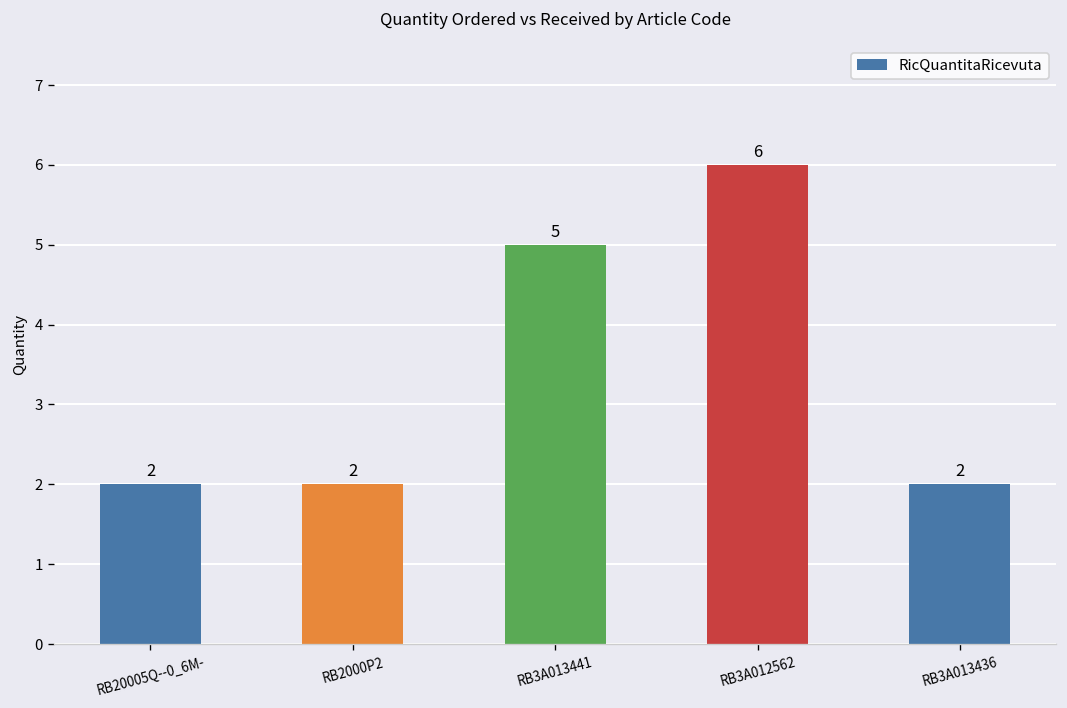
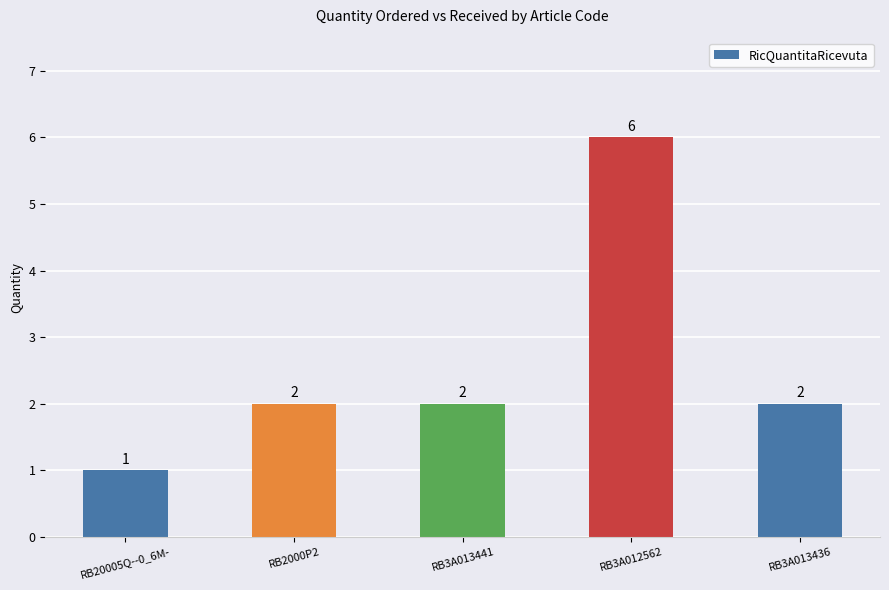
  {
-   "RB20005Q--0_6M-": 2,
+   "RB20005Q--0_6M-": 1,
    "RB2000P2": 2,
-   "RB3A013441": 5,
+   "RB3A013441": 2,
    "RB3A012562": 6,
    "RB3A013436": 2
  }
